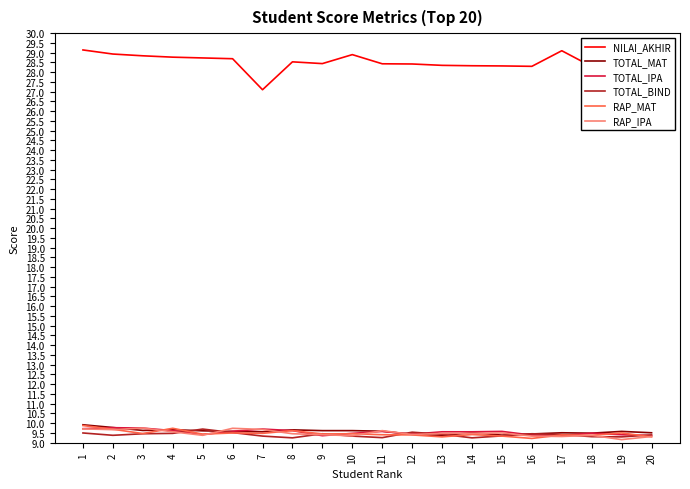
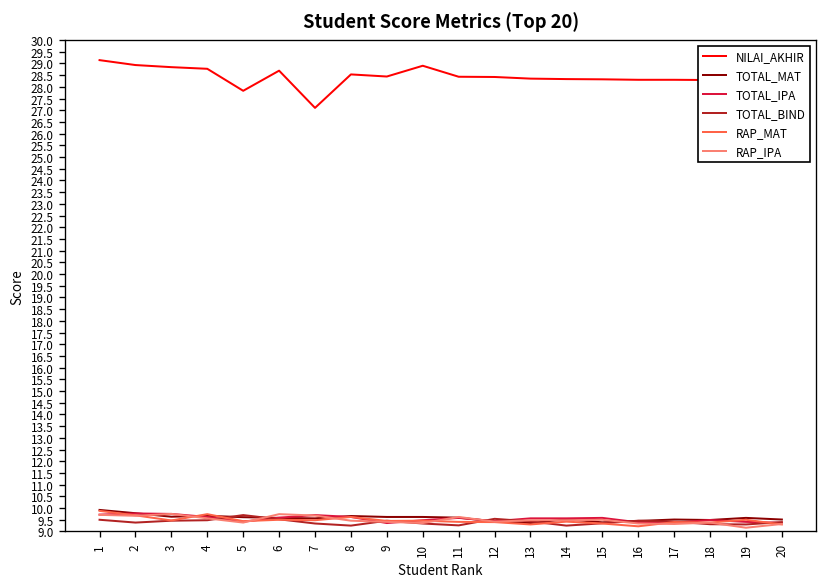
  {
    "NILAI_AKHIR": {
      "1": 29.1,
      "2": 28.9,
      "3": 28.8,
      "4": 28.8,
-     "5": 28.7,
+     "5": 27.8,
      "6": 28.7,
      "7": 27.1,
      "8": 28.5,
      "9": 28.4,
      "10": 28.9,
      "11": 28.4,
      "12": 28.4,
      "13": 28.4,
      "14": 28.3,
      "15": 28.3,
      "16": 28.3,
-     "17": 29.1
+     "17": 28.3
    },
    "TOTAL_MAT": {
      "9": 9.6,
      "10": 9.6
    }
  }
